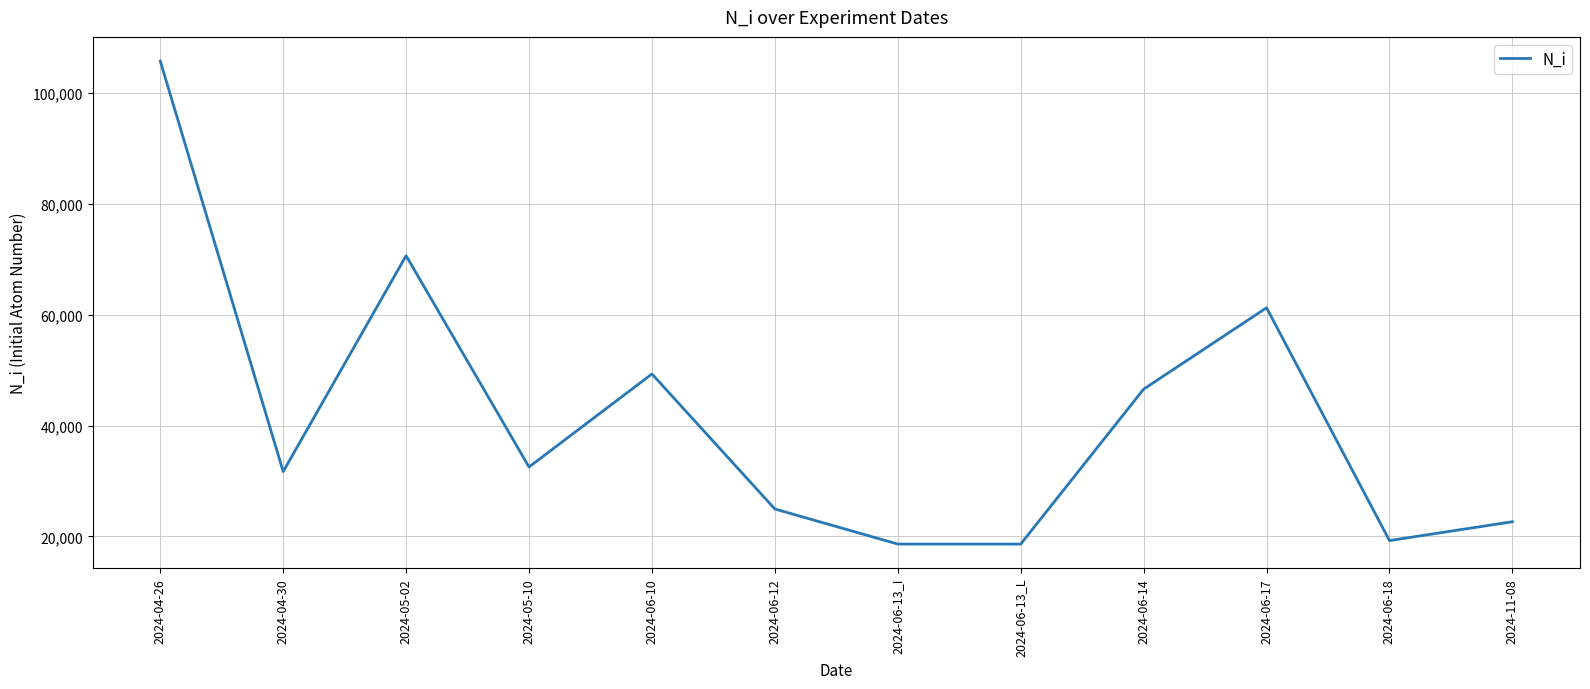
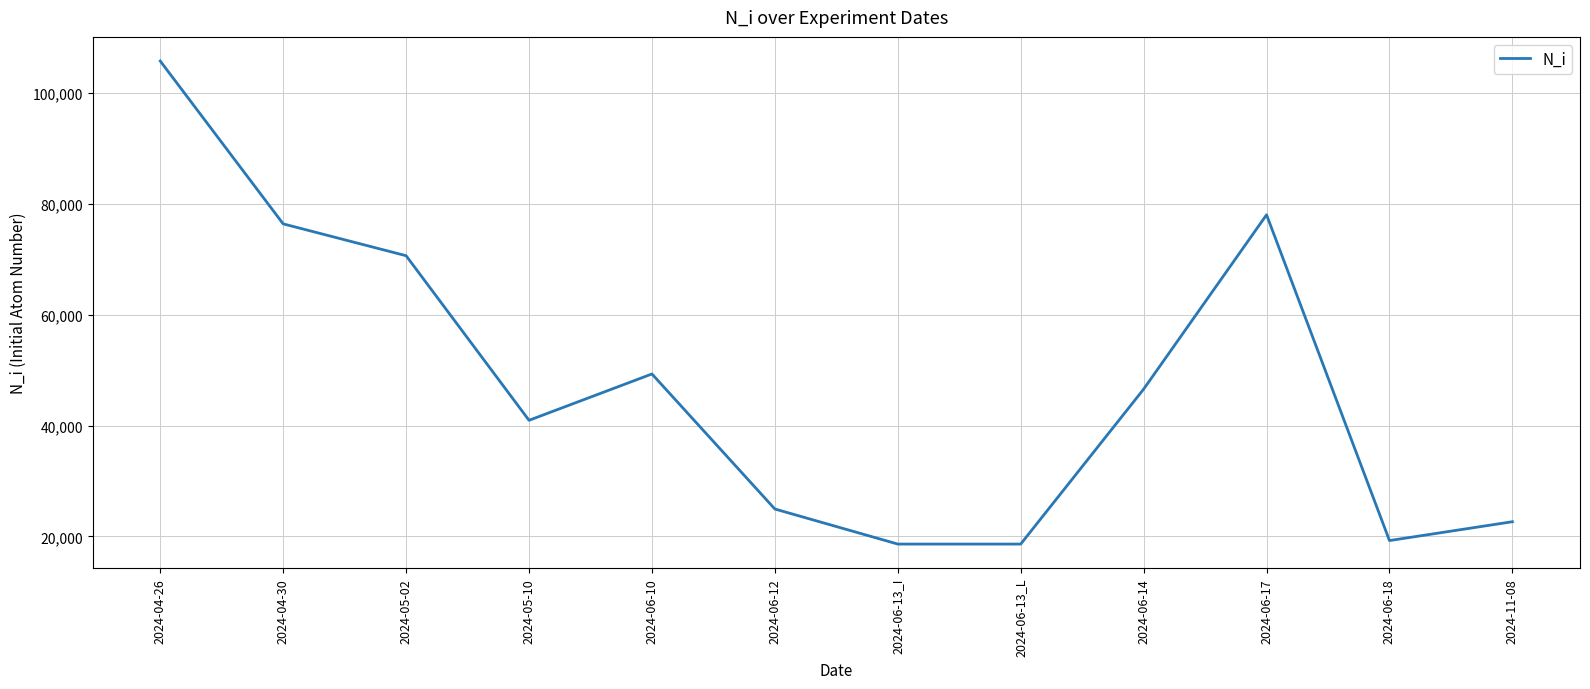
  {
    "2024-04-26": "106,000",
-   "2024-04-30": "32,000",
+   "2024-04-30": "76,000",
    "2024-05-02": "71,000",
-   "2024-05-10": "33,000",
+   "2024-05-10": "41,000",
    "2024-06-10": "49,000",
    "2024-06-12": "25,000",
    "2024-06-13_I": "19,000",
    "2024-06-13_L": "19,000",
    "2024-06-14": "47,000",
-   "2024-06-17": "61,000",
+   "2024-06-17": "78,000",
    "2024-06-18": "19,000",
    "2024-11-08": "23,000"
  }
